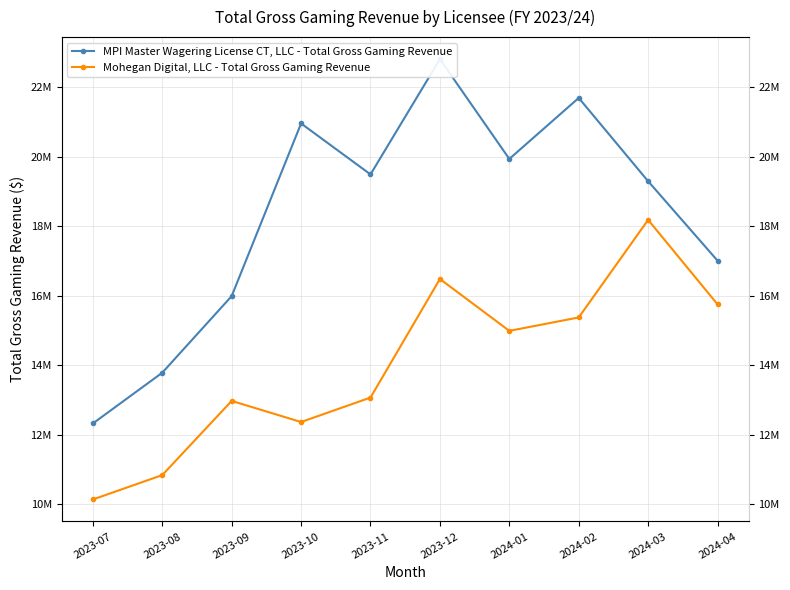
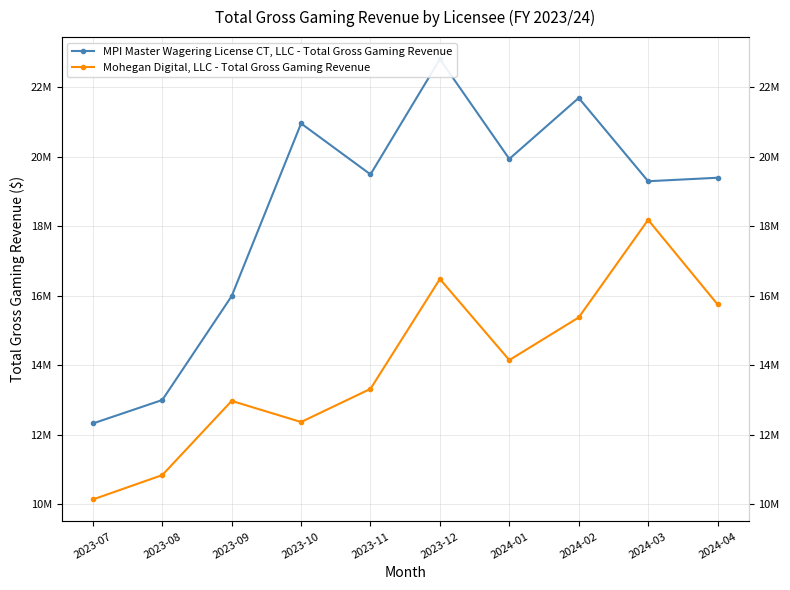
  {
    "MPI Master Wagering License CT, LLC - Total Gross Gaming Revenue": {
      "2023-07": 12300000,
-     "2023-08": 13800000,
+     "2023-08": 13000000,
      "2023-09": 16000000,
      "2023-10": 21000000,
      "2023-11": 19500000,
      "2024-01": 19900000,
      "2024-02": 21700000,
      "2024-03": 19300000,
-     "2024-04": 17000000
+     "2024-04": 19400000
    },
    "Mohegan Digital, LLC - Total Gross Gaming Revenue": {
      "2023-07": 10100000,
      "2023-08": 10800000,
      "2023-09": 13000000,
      "2023-10": 12400000,
-     "2023-11": 13100000,
+     "2023-11": 13300000,
      "2023-12": 16500000,
-     "2024-01": 15000000,
+     "2024-01": 14200000,
      "2024-02": 15400000,
      "2024-03": 18200000,
      "2024-04": 15800000
    }
  }
